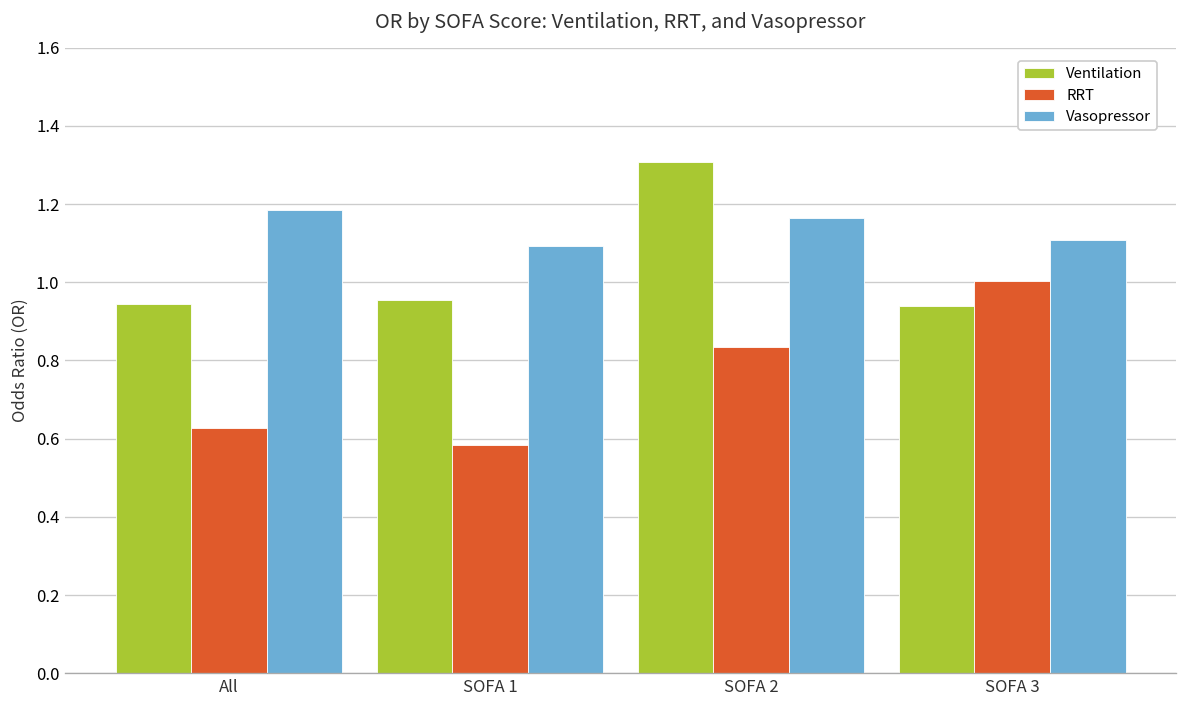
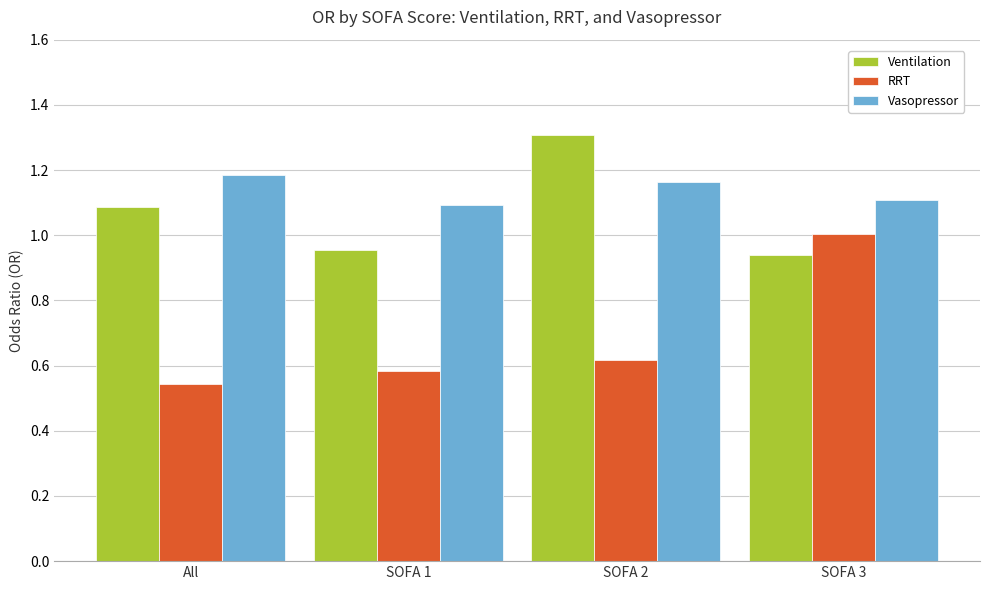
  {
    "Ventilation": {
-     "All": 0.94,
+     "All": 1.09,
      "SOFA 1": 0.96,
      "SOFA 2": 1.31,
      "SOFA 3": 0.94
    },
    "RRT": {
-     "All": 0.63,
+     "All": 0.54,
      "SOFA 1": 0.58,
-     "SOFA 2": 0.83,
+     "SOFA 2": 0.62,
      "SOFA 3": 1.00
    },
    "Vasopressor": {
      "All": 1.18,
      "SOFA 1": 1.09,
      "SOFA 2": 1.16,
      "SOFA 3": 1.11
    }
  }
